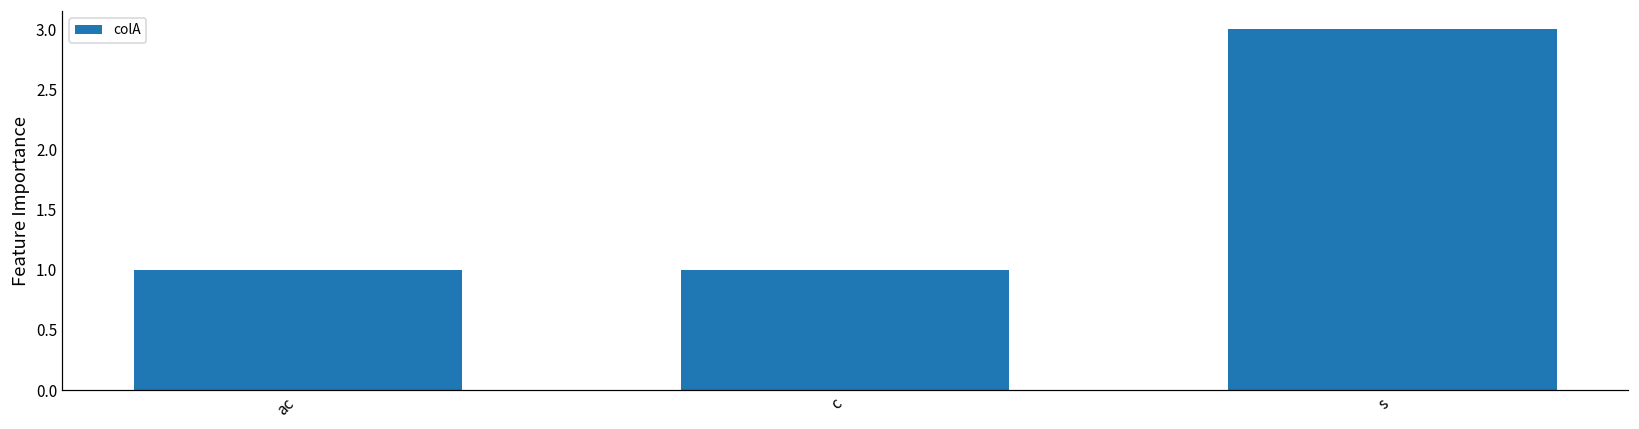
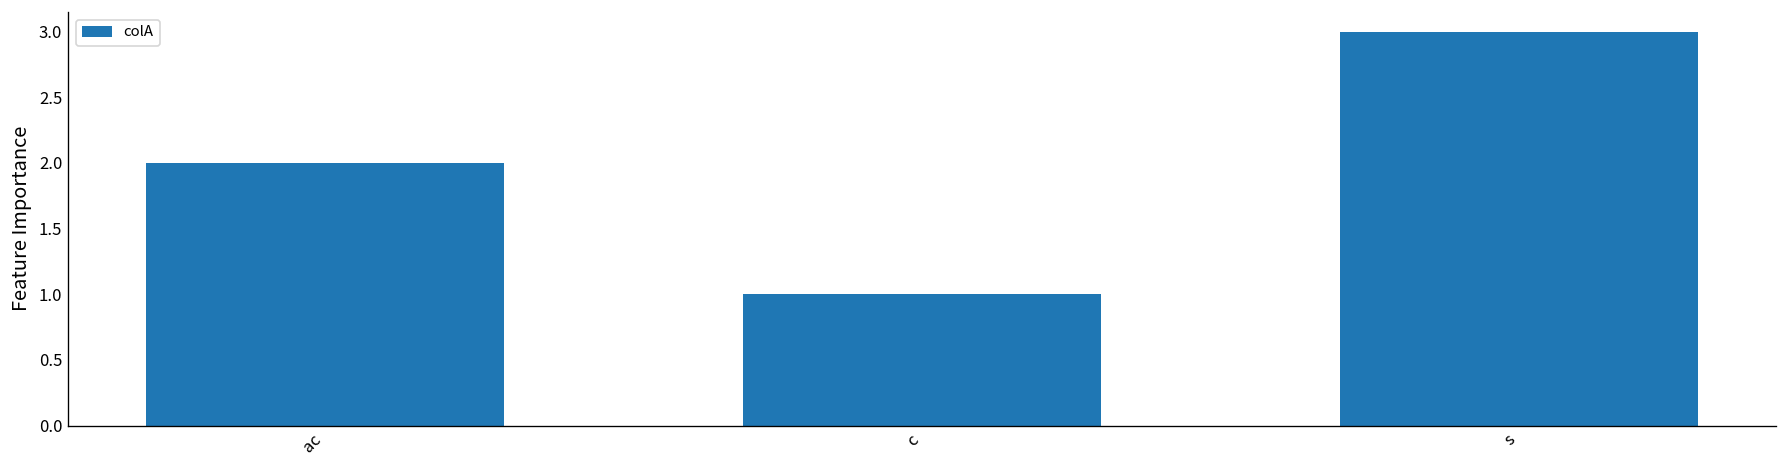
  {
-   "ac": 1,
+   "ac": 2,
    "c": 1,
    "s": 3
  }
